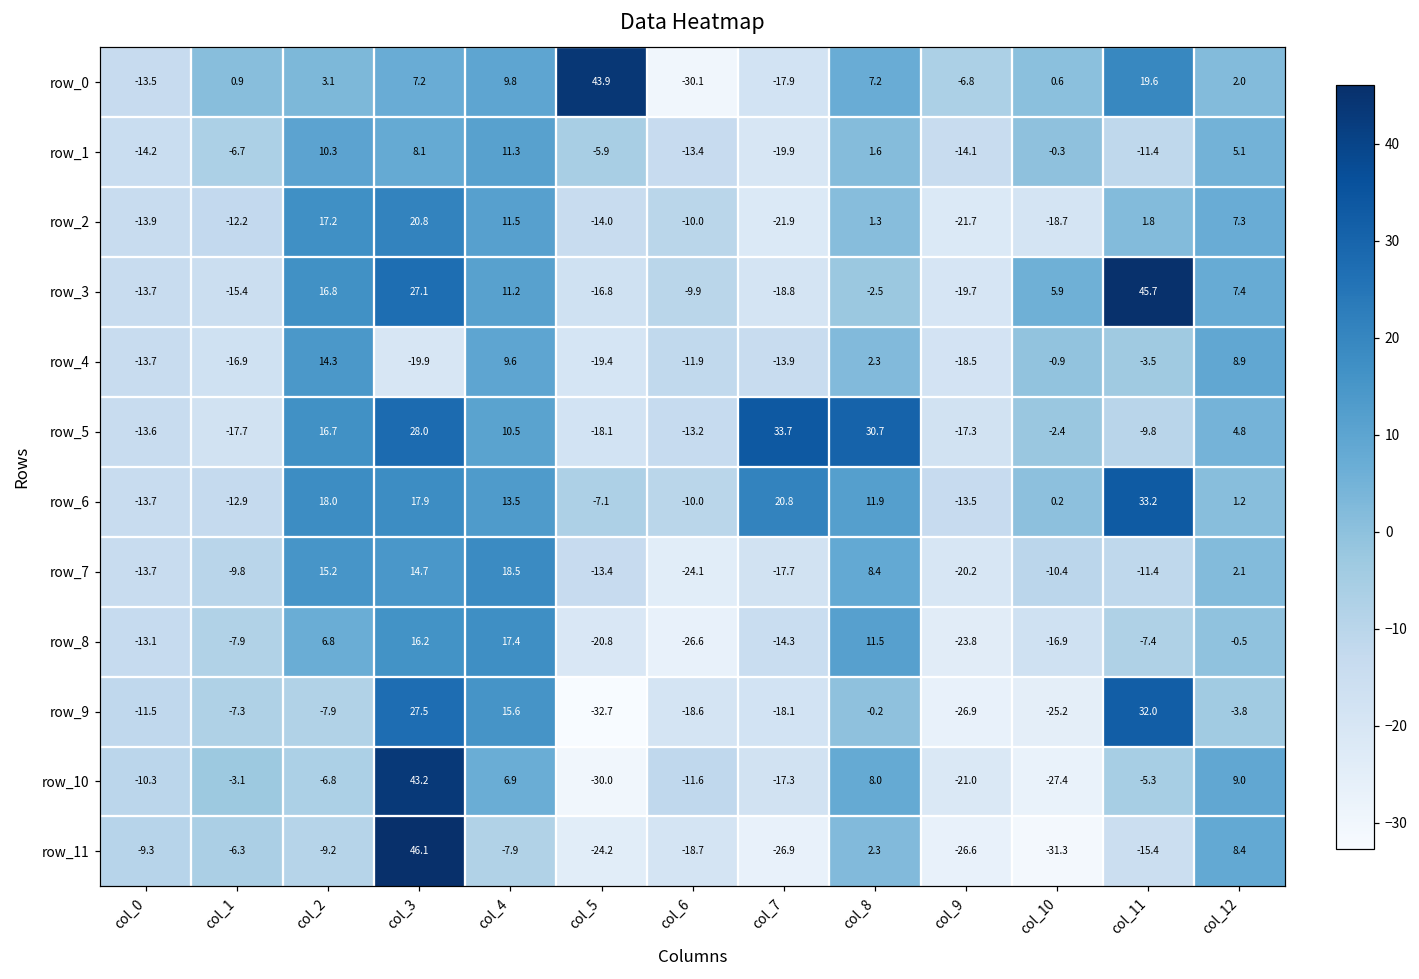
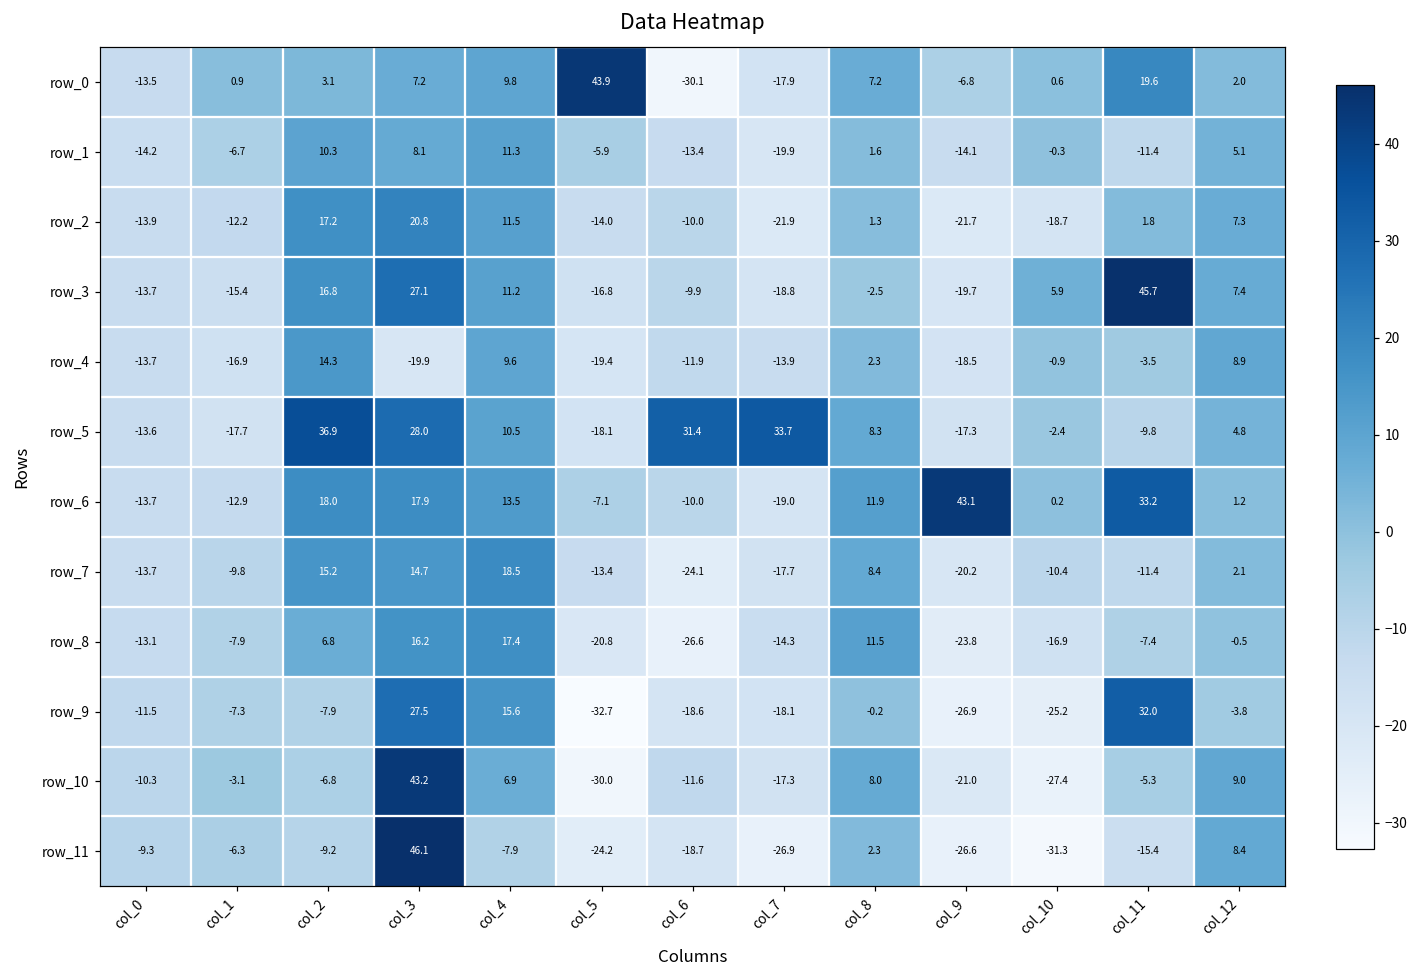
  {
    "row_0": {
      "col_0": -13.5,
      "col_1": 0.9,
      "col_2": 3.1,
      "col_3": 7.2,
      "col_4": 9.8,
      "col_5": 43.9,
      "col_6": -30.1,
      "col_7": -17.9,
      "col_8": 7.2,
      "col_9": -6.8,
      "col_10": 0.6,
      "col_11": 19.6,
      "col_12": 2.0
    },
    "row_1": {
      "col_0": -14.2,
      "col_1": -6.7,
      "col_2": 10.3,
      "col_3": 8.1,
      "col_4": 11.3,
      "col_5": -5.9,
      "col_6": -13.4,
      "col_7": -19.9,
      "col_8": 1.6,
      "col_9": -14.1,
      "col_10": -0.3,
      "col_11": -11.4,
      "col_12": 5.1
    },
    "row_2": {
      "col_0": -13.9,
      "col_1": -12.2,
      "col_2": 17.2,
      "col_3": 20.8,
      "col_4": 11.5,
      "col_5": -14.0,
      "col_6": -10.0,
      "col_7": -21.9,
      "col_8": 1.3,
      "col_9": -21.7,
      "col_10": -18.7,
      "col_11": 1.8,
      "col_12": 7.3
    },
    "row_3": {
      "col_0": -13.7,
      "col_1": -15.4,
      "col_2": 16.8,
      "col_3": 27.1,
      "col_4": 11.2,
      "col_5": -16.8,
      "col_6": -9.9,
      "col_7": -18.8,
      "col_8": -2.5,
      "col_9": -19.7,
      "col_10": 5.9,
      "col_11": 45.7,
      "col_12": 7.4
    },
    "row_4": {
      "col_0": -13.7,
      "col_1": -16.9,
      "col_2": 14.3,
      "col_3": -19.9,
      "col_4": 9.6,
      "col_5": -19.4,
      "col_6": -11.9,
      "col_7": -13.9,
      "col_8": 2.3,
      "col_9": -18.5,
      "col_10": -0.9,
      "col_11": -3.5,
      "col_12": 8.9
    },
    "row_5": {
      "col_0": -13.6,
      "col_1": -17.7,
-     "col_2": 16.7,
+     "col_2": 36.9,
      "col_3": 28.0,
      "col_4": 10.5,
      "col_5": -18.1,
-     "col_6": -13.2,
+     "col_6": 31.4,
      "col_7": 33.7,
-     "col_8": 30.7,
+     "col_8": 8.3,
      "col_9": -17.3,
      "col_10": -2.4,
      "col_11": -9.8,
      "col_12": 4.8
    },
    "row_6": {
      "col_0": -13.7,
      "col_1": -12.9,
      "col_2": 18.0,
      "col_3": 17.9,
      "col_4": 13.5,
      "col_5": -7.1,
      "col_6": -10.0,
-     "col_7": 20.8,
+     "col_7": -19.0,
      "col_8": 11.9,
-     "col_9": -13.5,
+     "col_9": 43.1,
      "col_10": 0.2,
      "col_11": 33.2,
      "col_12": 1.2
    },
    "row_7": {
      "col_0": -13.7,
      "col_1": -9.8,
      "col_2": 15.2,
      "col_3": 14.7,
      "col_4": 18.5,
      "col_5": -13.4,
      "col_6": -24.1,
      "col_7": -17.7,
      "col_8": 8.4,
      "col_9": -20.2,
      "col_10": -10.4,
      "col_11": -11.4,
      "col_12": 2.1
    },
    "row_8": {
      "col_0": -13.1,
      "col_1": -7.9,
      "col_2": 6.8,
      "col_3": 16.2,
      "col_4": 17.4,
      "col_5": -20.8,
      "col_6": -26.6,
      "col_7": -14.3,
      "col_8": 11.5,
      "col_9": -23.8,
      "col_10": -16.9,
      "col_11": -7.4,
      "col_12": -0.5
    },
    "row_9": {
      "col_0": -11.5,
      "col_1": -7.3,
      "col_2": -7.9,
      "col_3": 27.5,
      "col_4": 15.6,
      "col_5": -32.7,
      "col_6": -18.6,
      "col_7": -18.1,
      "col_8": -0.2,
      "col_9": -26.9,
      "col_10": -25.2,
      "col_11": 32.0,
      "col_12": -3.8
    },
    "row_10": {
      "col_0": -10.3,
      "col_1": -3.1,
      "col_2": -6.8,
      "col_3": 43.2,
      "col_4": 6.9,
      "col_5": -30.0,
      "col_6": -11.6,
      "col_7": -17.3,
      "col_8": 8.0,
      "col_9": -21.0,
      "col_10": -27.4,
      "col_11": -5.3,
      "col_12": 9.0
    },
    "row_11": {
      "col_0": -9.3,
      "col_1": -6.3,
      "col_2": -9.2,
      "col_3": 46.1,
      "col_4": -7.9,
      "col_5": -24.2,
      "col_6": -18.7,
      "col_7": -26.9,
      "col_8": 2.3,
      "col_9": -26.6,
      "col_10": -31.3,
      "col_11": -15.4,
      "col_12": 8.4
    }
  }
